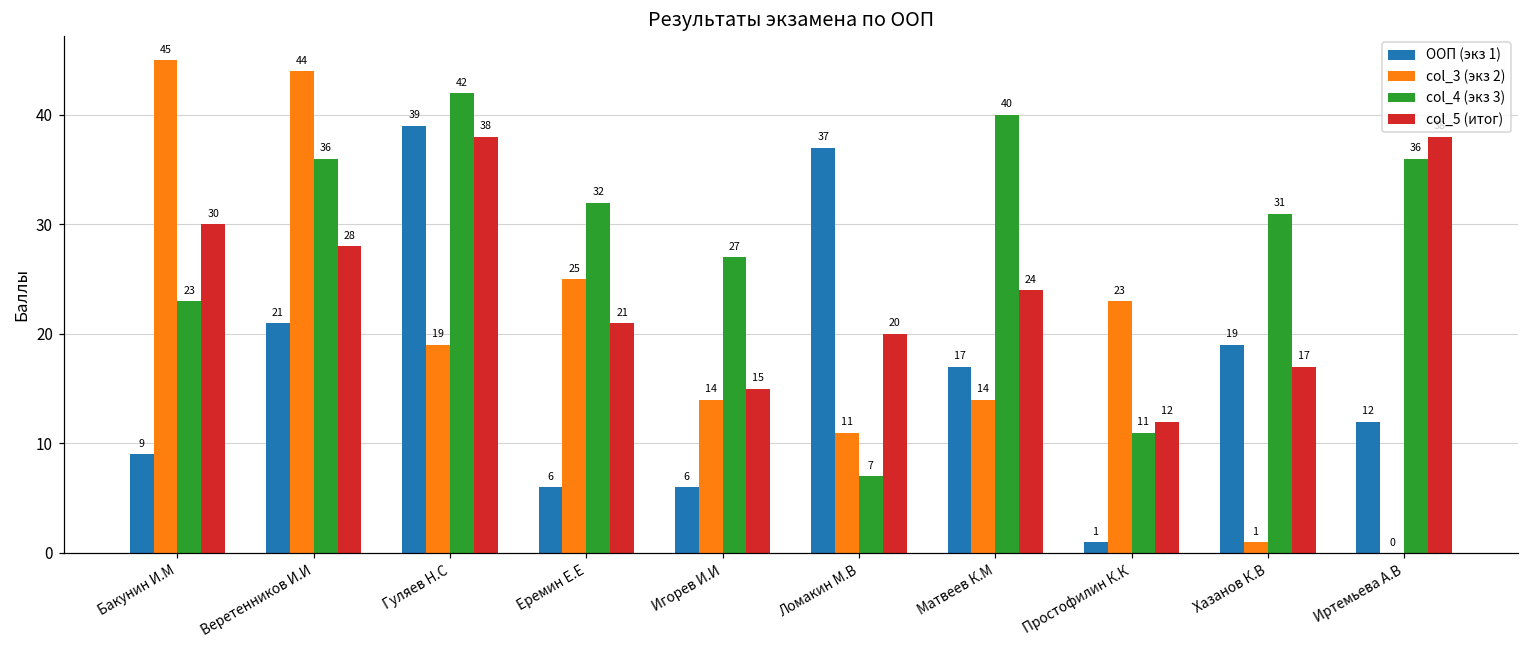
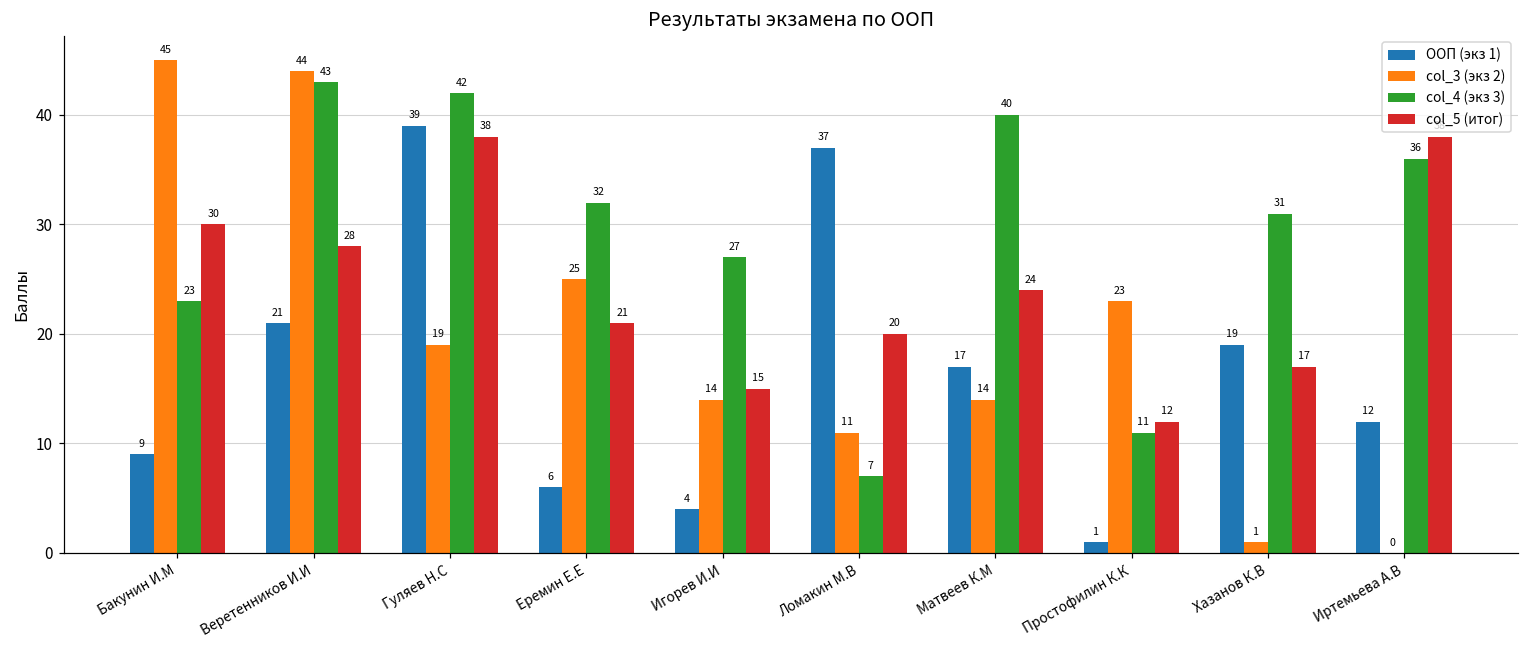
  {
    "ООП (экз 1)": {
      "Бакунин И.М": 9,
      "Веретенников И.И": 21,
      "Гуляев Н.С": 39,
      "Еремин Е.Е": 6,
-     "Игорев И.И": 6,
+     "Игорев И.И": 4,
      "Ломакин М.В": 37,
      "Матвеев К.М": 17,
      "Простофилин К.К": 1,
      "Хазанов К.В": 19,
      "Иртемьева А.В": 12
    },
    "col_3 (экз 2)": {
      "Бакунин И.М": 45,
      "Веретенников И.И": 44,
      "Гуляев Н.С": 19,
      "Еремин Е.Е": 25,
      "Игорев И.И": 14,
      "Ломакин М.В": 11,
      "Матвеев К.М": 14,
      "Простофилин К.К": 23,
      "Хазанов К.В": 1,
      "Иртемьева А.В": 0
    },
    "col_4 (экз 3)": {
      "Бакунин И.М": 23,
-     "Веретенников И.И": 36,
+     "Веретенников И.И": 43,
      "Гуляев Н.С": 42,
      "Еремин Е.Е": 32,
      "Игорев И.И": 27,
      "Ломакин М.В": 7,
      "Матвеев К.М": 40,
      "Простофилин К.К": 11,
      "Хазанов К.В": 31,
      "Иртемьева А.В": 36
    },
    "col_5 (итог)": {
      "Бакунин И.М": 30,
      "Веретенников И.И": 28,
      "Гуляев Н.С": 38,
      "Еремин Е.Е": 21,
      "Игорев И.И": 15,
      "Ломакин М.В": 20,
      "Матвеев К.М": 24,
      "Простофилин К.К": 12,
      "Хазанов К.В": 17
    }
  }
